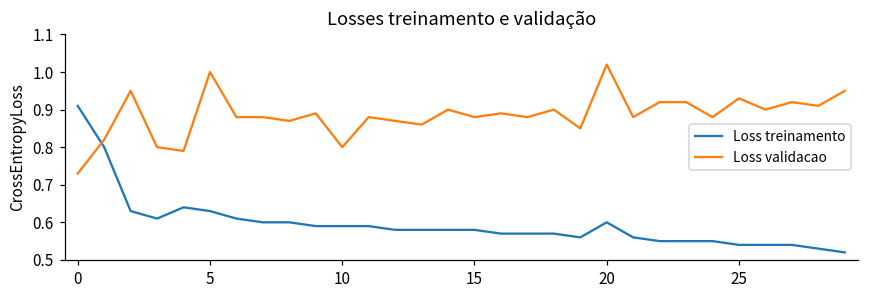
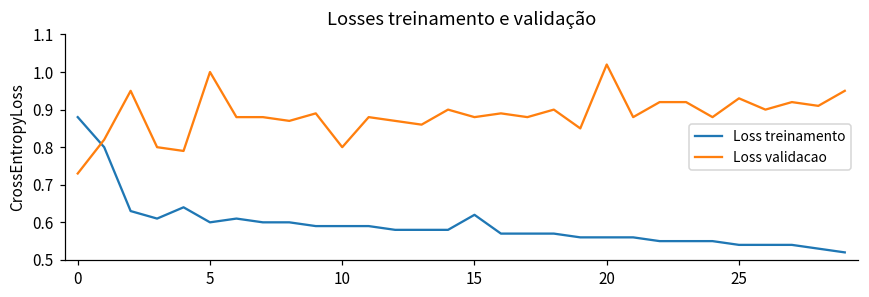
  {
    "Loss treinamento": {
-     "0": 0.91,
-     "5": 0.63,
+     "0": 0.88,
+     "5": 0.60,
      "10": 0.59,
-     "15": 0.58,
-     "20": 0.60,
+     "15": 0.62,
+     "20": 0.56,
      "25": 0.54
    },
    "Loss validacao": {
      "0": 0.73,
      "5": 1.00,
      "10": 0.80,
      "15": 0.88,
      "20": 1.02,
      "25": 0.93
    }
  }
